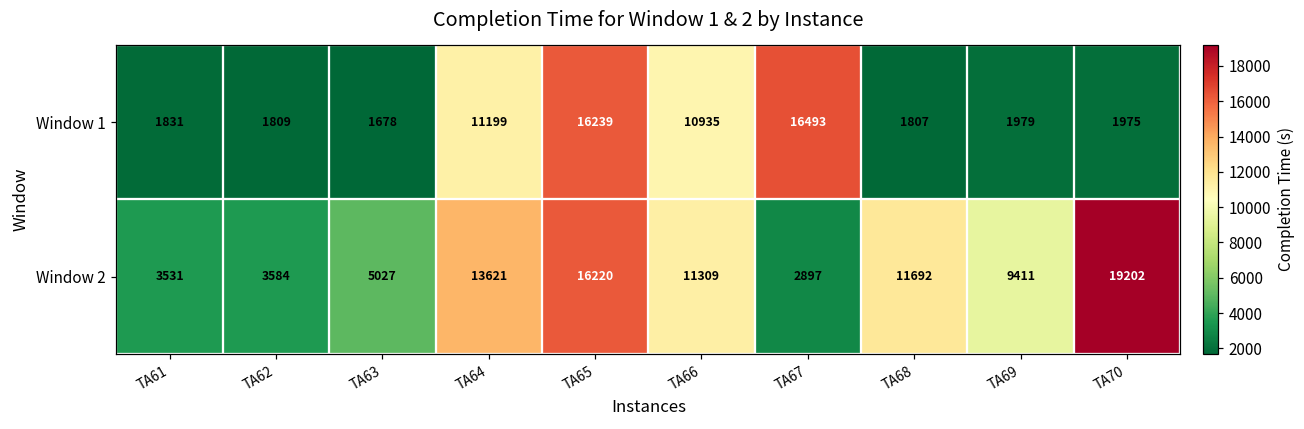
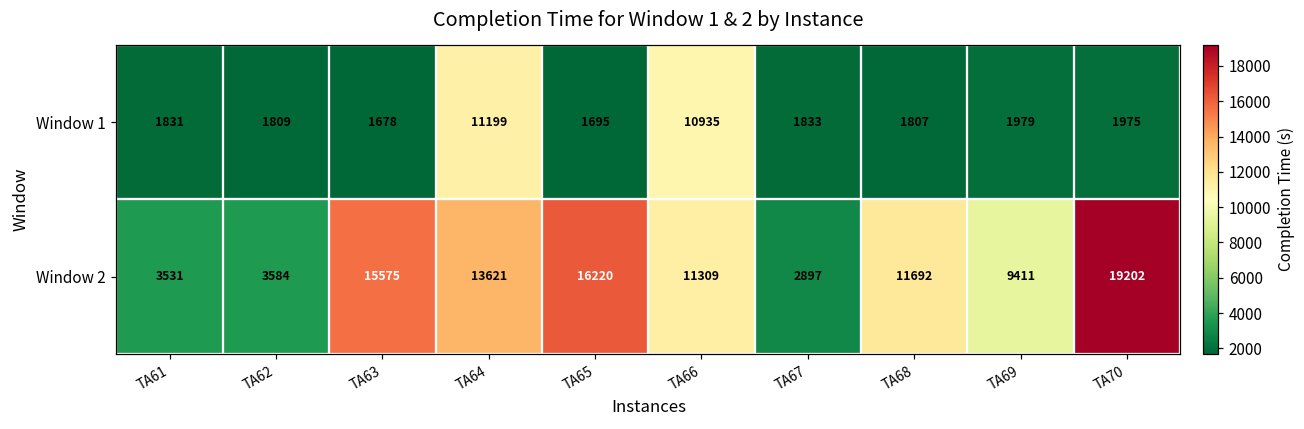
  {
    "Window 1": {
      "TA61": 1831,
      "TA62": 1809,
      "TA63": 1678,
      "TA64": 11199,
-     "TA65": 16239,
+     "TA65": 1695,
      "TA66": 10935,
-     "TA67": 16493,
+     "TA67": 1833,
      "TA68": 1807,
      "TA69": 1979,
      "TA70": 1975
    },
    "Window 2": {
      "TA61": 3531,
      "TA62": 3584,
-     "TA63": 5027,
+     "TA63": 15575,
      "TA64": 13621,
      "TA65": 16220,
      "TA66": 11309,
      "TA67": 2897,
      "TA68": 11692,
      "TA69": 9411,
      "TA70": 19202
    }
  }
